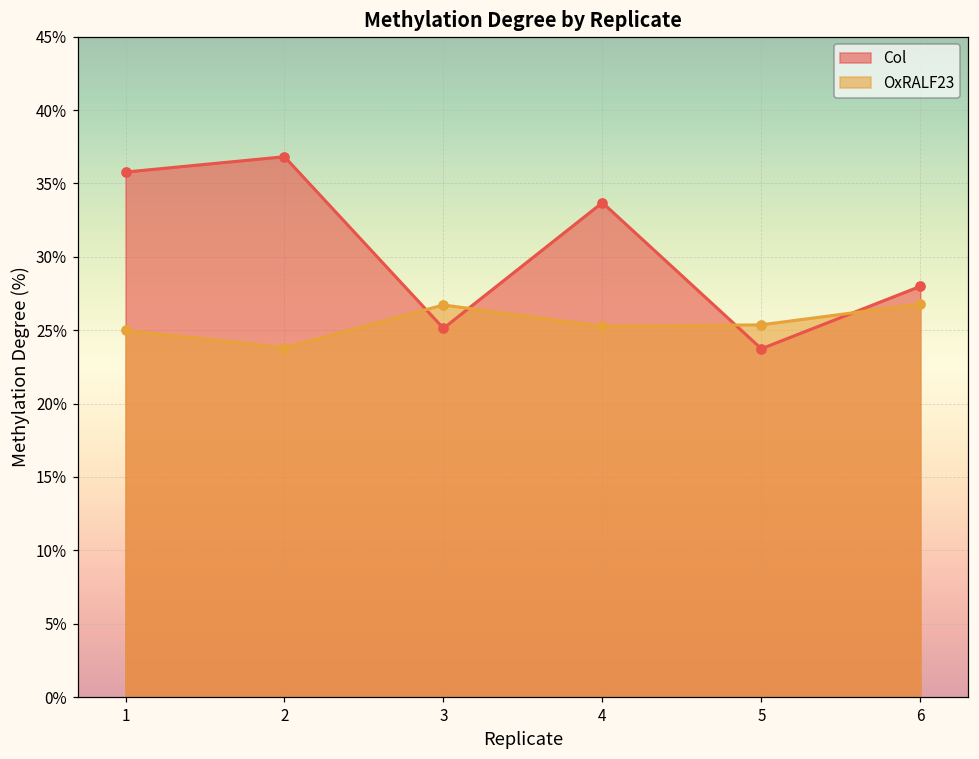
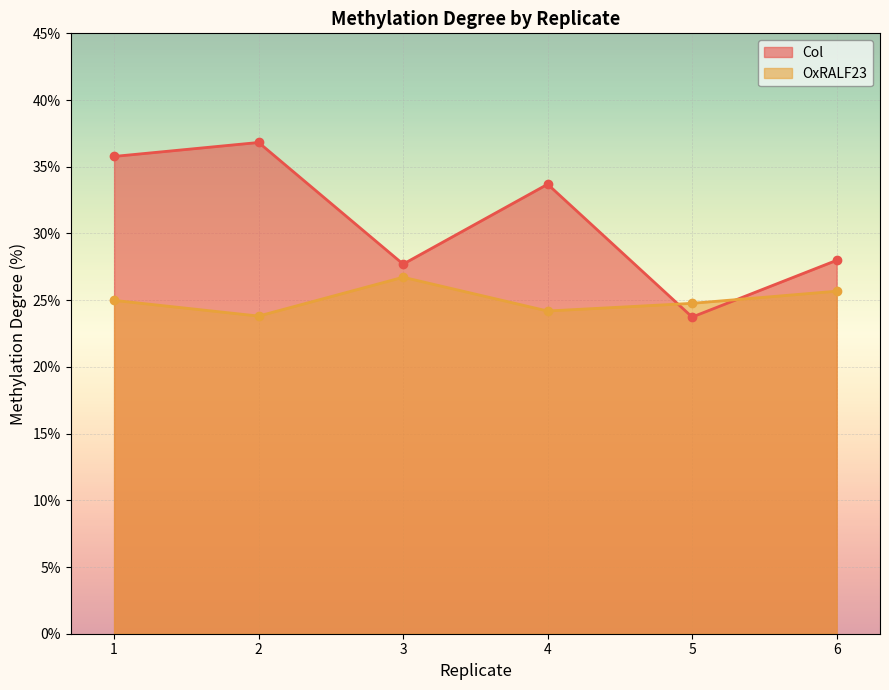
  {
    "Col": {
      "1": "35.8%",
      "2": "36.8%",
-     "3": "25.1%",
+     "3": "27.7%",
      "4": "33.7%",
      "5": "23.7%",
      "6": "28.0%"
    },
    "OxRALF23": {
      "1": "25.0%",
      "2": "23.8%",
      "3": "26.7%",
-     "4": "25.3%",
-     "5": "25.4%",
-     "6": "26.8%"
+     "4": "24.2%",
+     "5": "24.8%",
+     "6": "25.7%"
    }
  }
